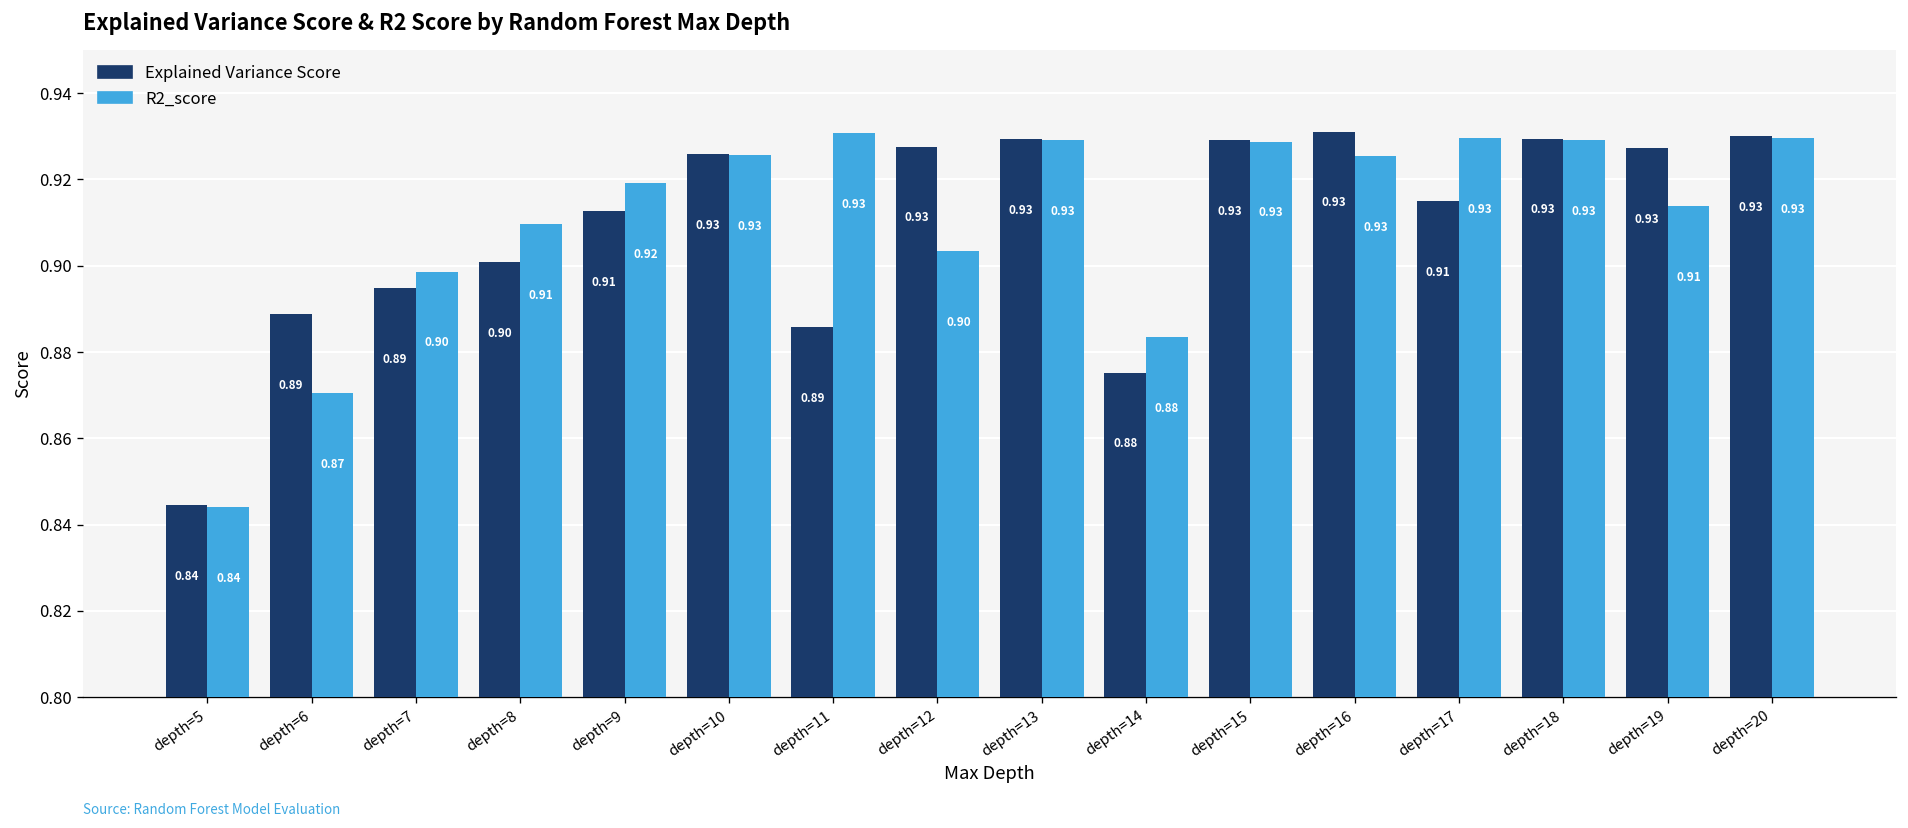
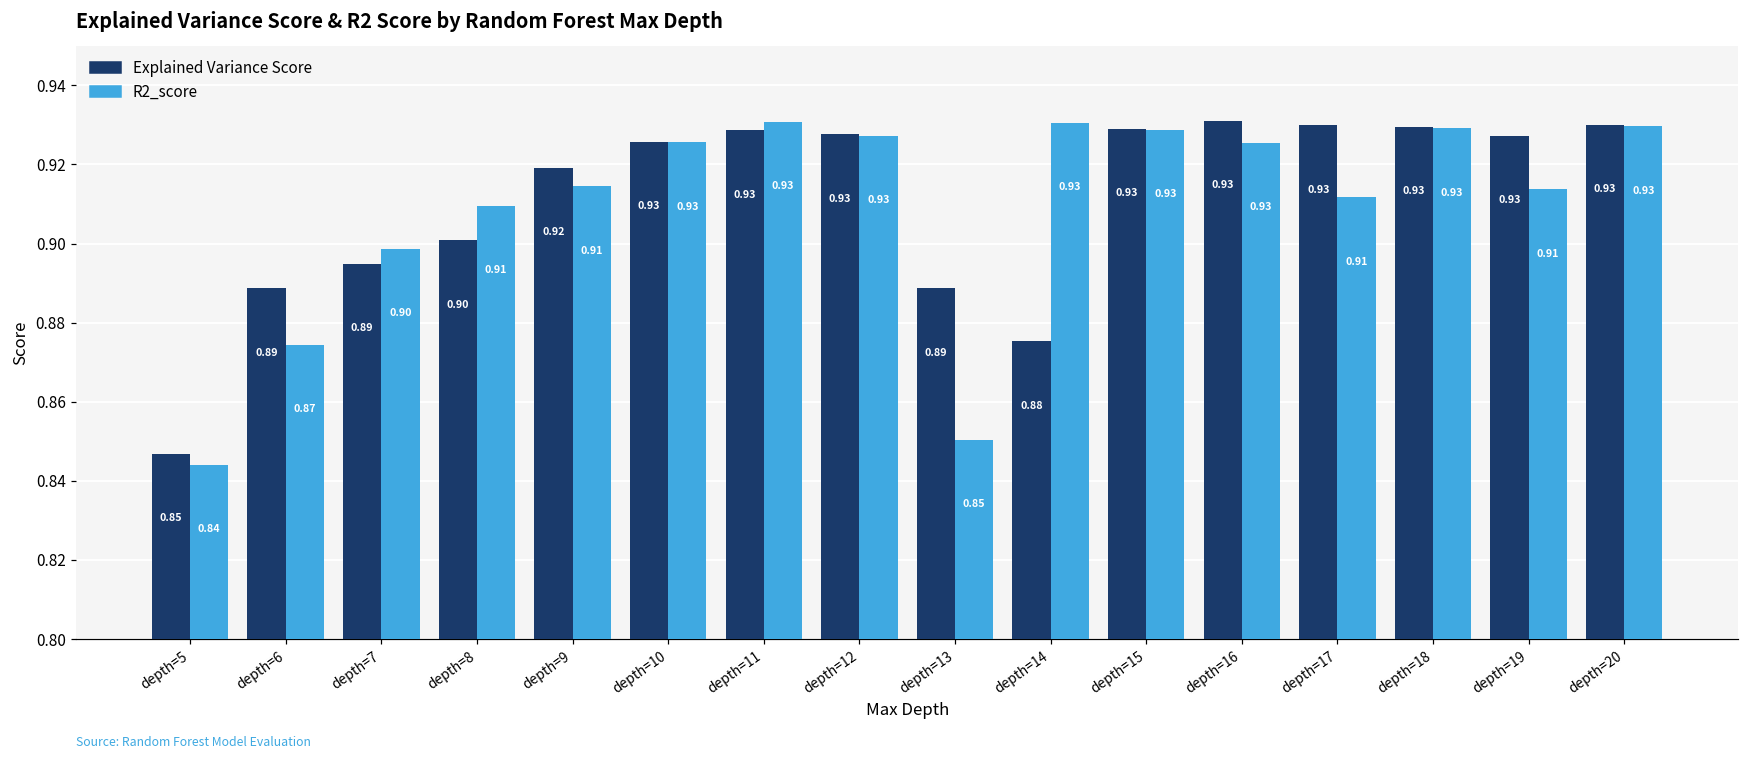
  {
    "Explained Variance Score": {
-     "depth=5": 0.84,
+     "depth=5": 0.85,
      "depth=6": 0.89,
      "depth=7": 0.89,
      "depth=8": 0.90,
-     "depth=9": 0.91,
+     "depth=9": 0.92,
      "depth=10": 0.93,
-     "depth=11": 0.89,
+     "depth=11": 0.93,
      "depth=12": 0.93,
-     "depth=13": 0.93,
+     "depth=13": 0.89,
      "depth=14": 0.88,
      "depth=15": 0.93,
      "depth=16": 0.93,
-     "depth=17": 0.91,
+     "depth=17": 0.93,
      "depth=18": 0.93,
      "depth=19": 0.93,
      "depth=20": 0.93
    },
    "R2_score": {
      "depth=5": 0.84,
-     "depth=6": 0.871,
+     "depth=6": 0.874,
      "depth=7": 0.90,
      "depth=8": 0.91,
-     "depth=9": 0.92,
+     "depth=9": 0.91,
      "depth=10": 0.93,
      "depth=11": 0.93,
-     "depth=12": 0.90,
-     "depth=13": 0.93,
-     "depth=14": 0.88,
+     "depth=12": 0.93,
+     "depth=13": 0.85,
+     "depth=14": 0.93,
      "depth=15": 0.93,
      "depth=16": 0.93,
-     "depth=17": 0.93,
+     "depth=17": 0.91,
      "depth=18": 0.93,
      "depth=19": 0.91,
      "depth=20": 0.93
    }
  }
